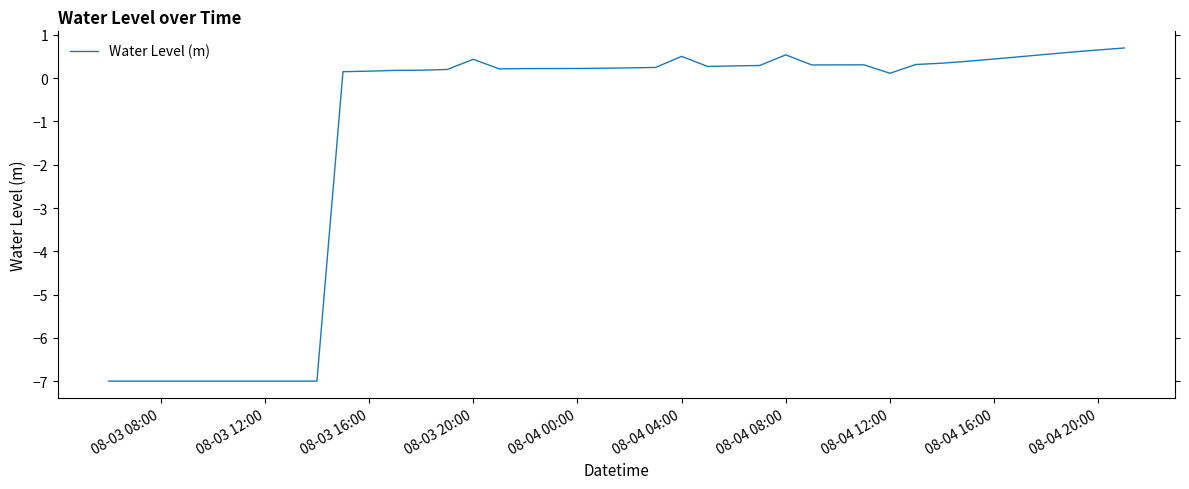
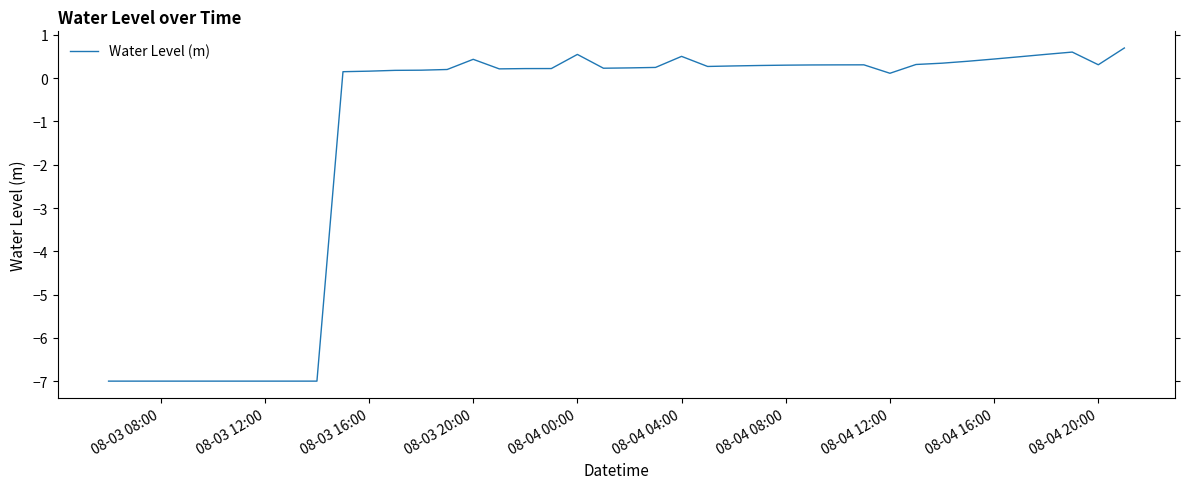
  {
    "08-03 08:00": -7.0,
    "08-03 12:00": -7.0,
    "08-03 16:00": 0.2,
    "08-03 20:00": 0.4,
-   "08-04 00:00": 0.2,
+   "08-04 00:00": 0.5,
    "08-04 04:00": 0.5,
-   "08-04 08:00": 0.5,
+   "08-04 08:00": 0.3,
    "08-04 12:00": 0.1,
    "08-04 16:00": 0.4,
-   "08-04 20:00": 0.7
+   "08-04 20:00": 0.3
  }
